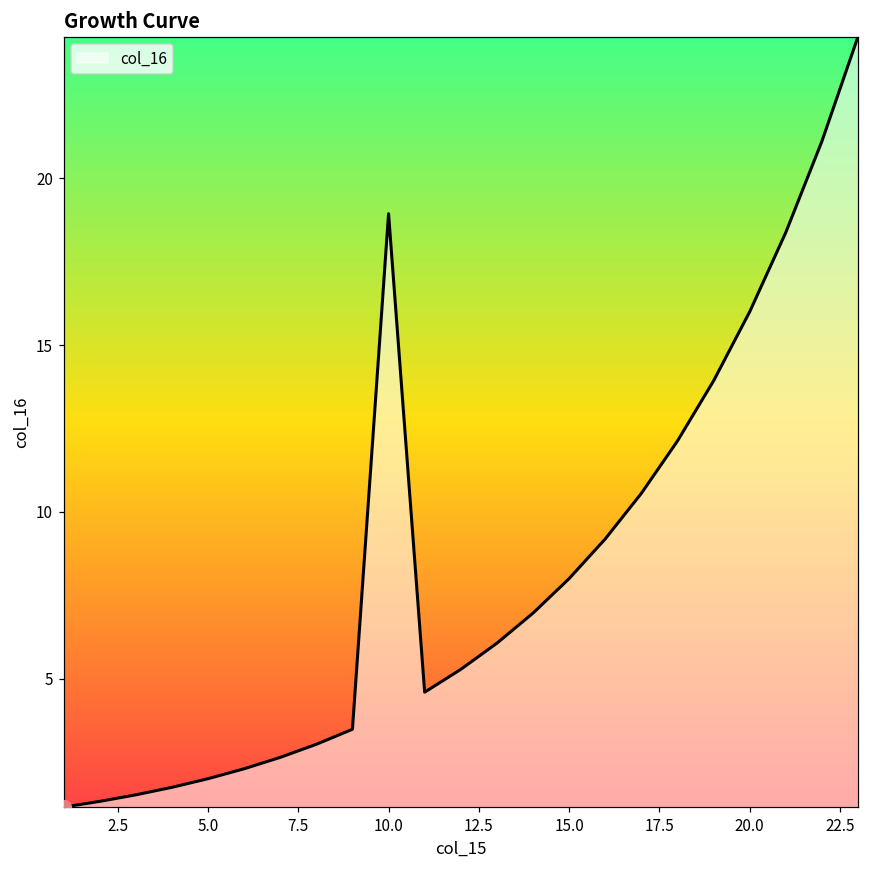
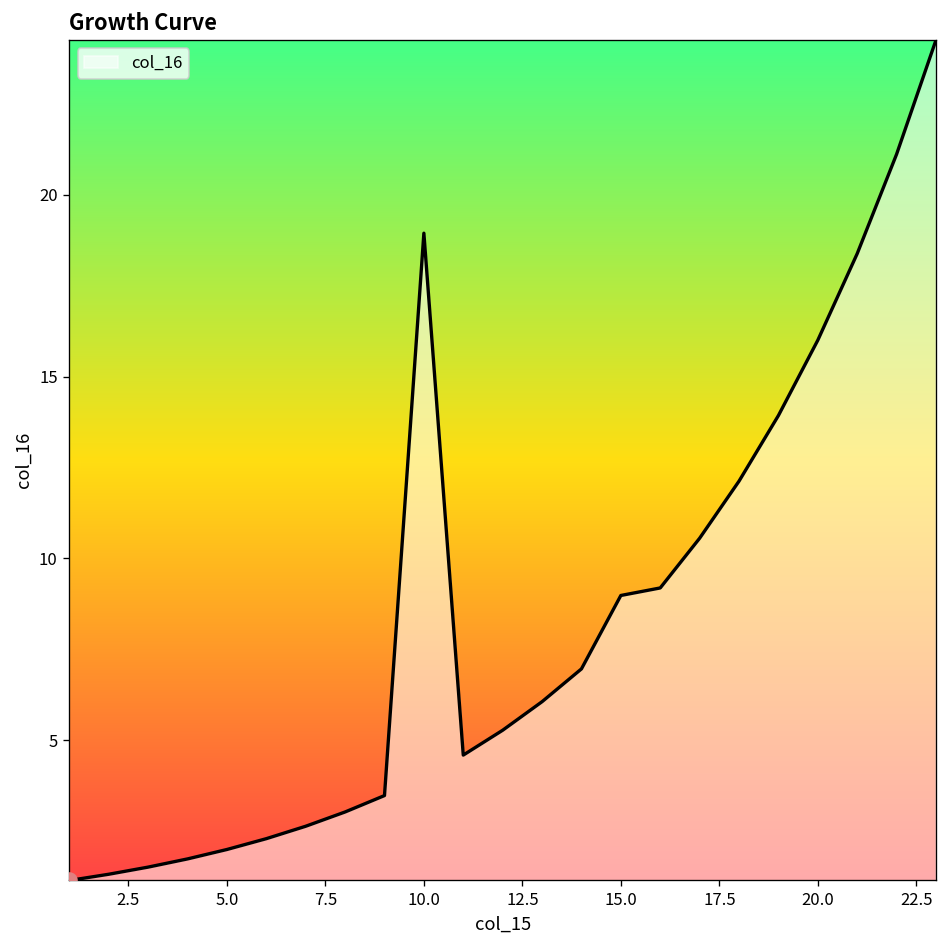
  {
    "col_16": {
      "5.0": 2.0,
      "10.0": 18.9,
-     "15.0": 8.0,
+     "15.0": 9.0,
      "20.0": 16.0
    }
  }
